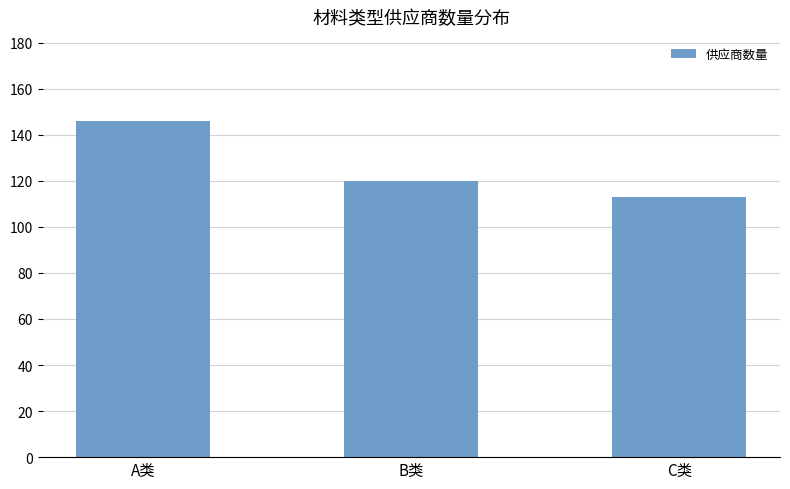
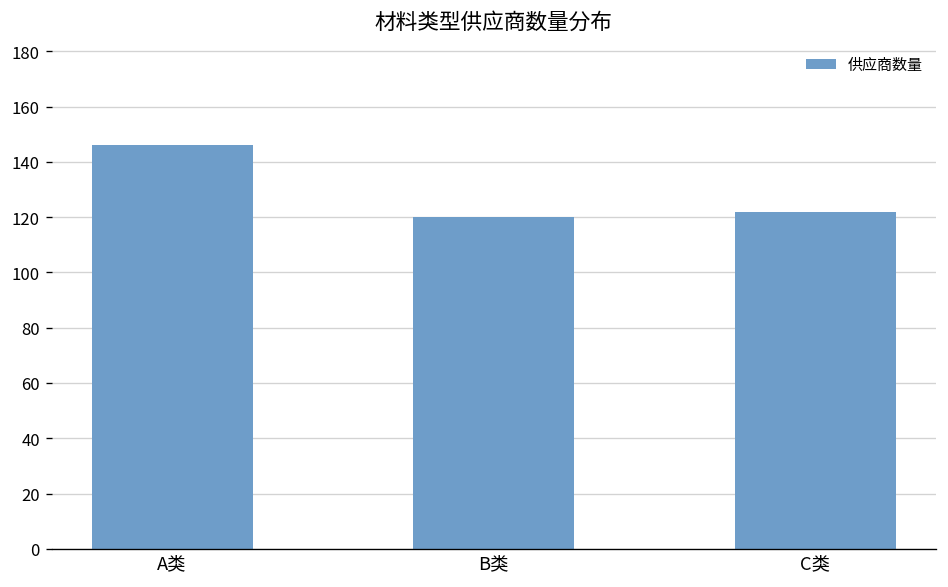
  {
    "A类": 146,
    "B类": 120,
-   "C类": 113
+   "C类": 122
  }
